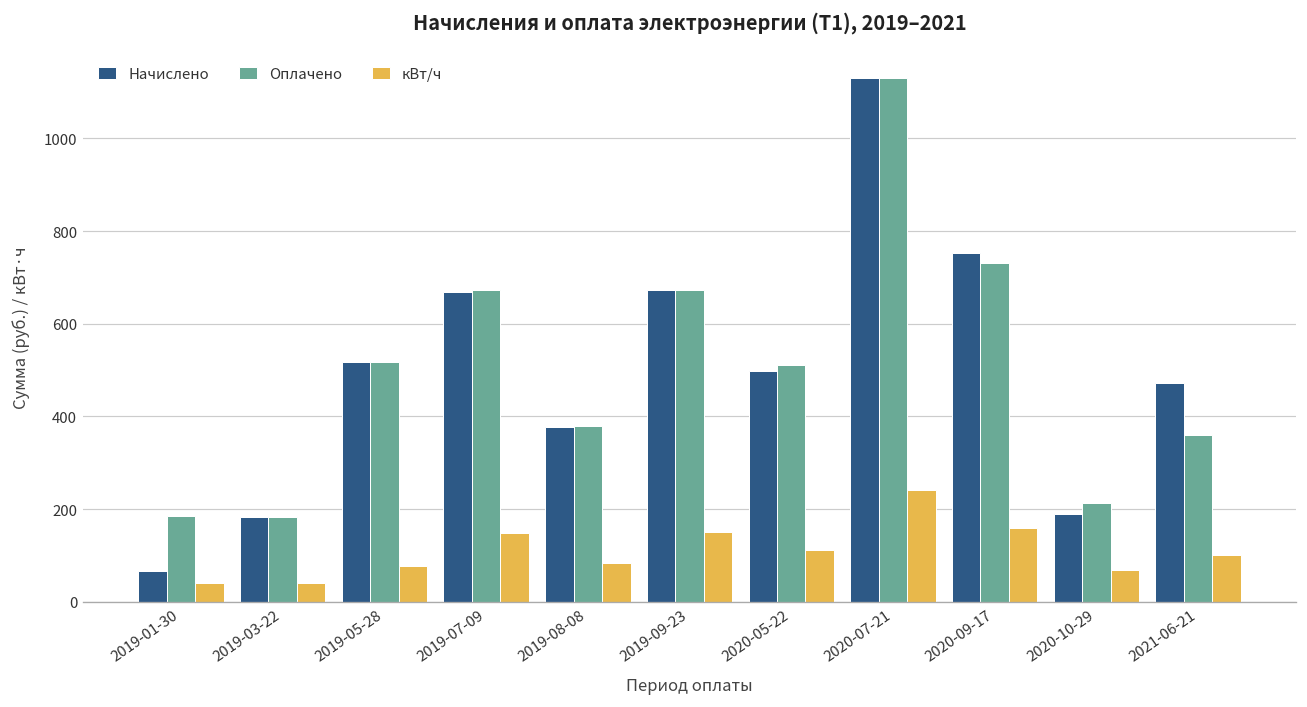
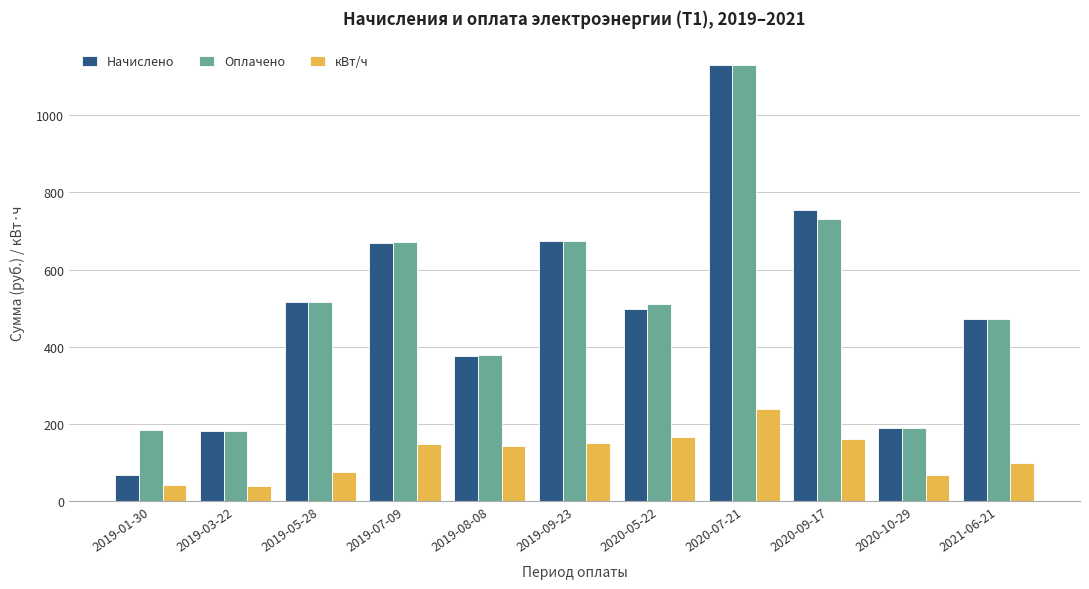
  {
    "Начислено": {
      "2019-01-30": 70,
      "2019-03-22": 180,
      "2019-05-28": 520,
      "2019-07-09": 670,
      "2019-08-08": 380,
      "2019-09-23": 670,
      "2020-05-22": 500,
      "2020-07-21": 1130,
      "2020-09-17": 750,
      "2020-10-29": 190,
      "2021-06-21": 470
    },
    "Оплачено": {
      "2019-01-30": 190,
      "2019-03-22": 180,
      "2019-05-28": 520,
      "2019-07-09": 670,
      "2019-08-08": 380,
      "2019-09-23": 670,
      "2020-05-22": 510,
      "2020-07-21": 1130,
      "2020-09-17": 730,
-     "2020-10-29": 210,
-     "2021-06-21": 360
+     "2020-10-29": 190,
+     "2021-06-21": 470
    },
    "кВт/ч": {
      "2019-01-30": 40,
      "2019-03-22": 40,
      "2019-05-28": 80,
      "2019-07-09": 150,
-     "2019-08-08": 80,
+     "2019-08-08": 140,
      "2019-09-23": 150,
-     "2020-05-22": 110,
+     "2020-05-22": 170,
      "2020-07-21": 240,
      "2020-09-17": 160,
      "2020-10-29": 70,
      "2021-06-21": 100
    }
  }
